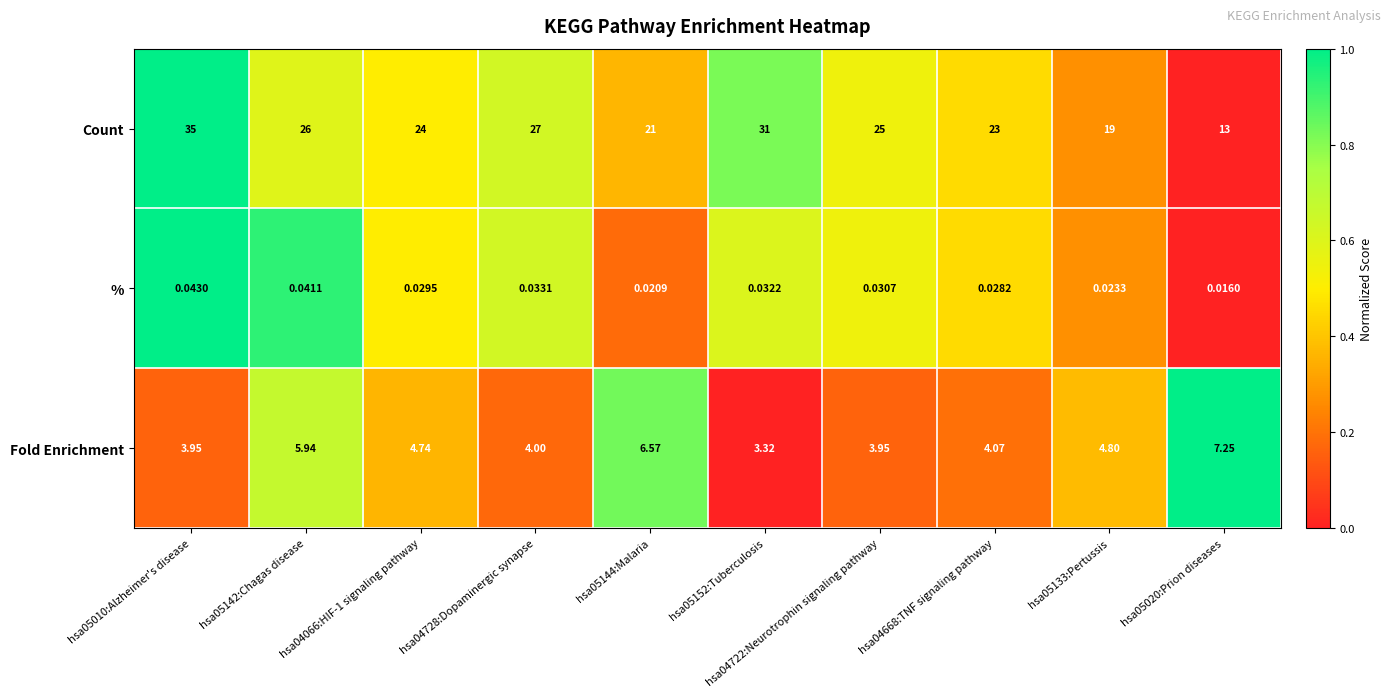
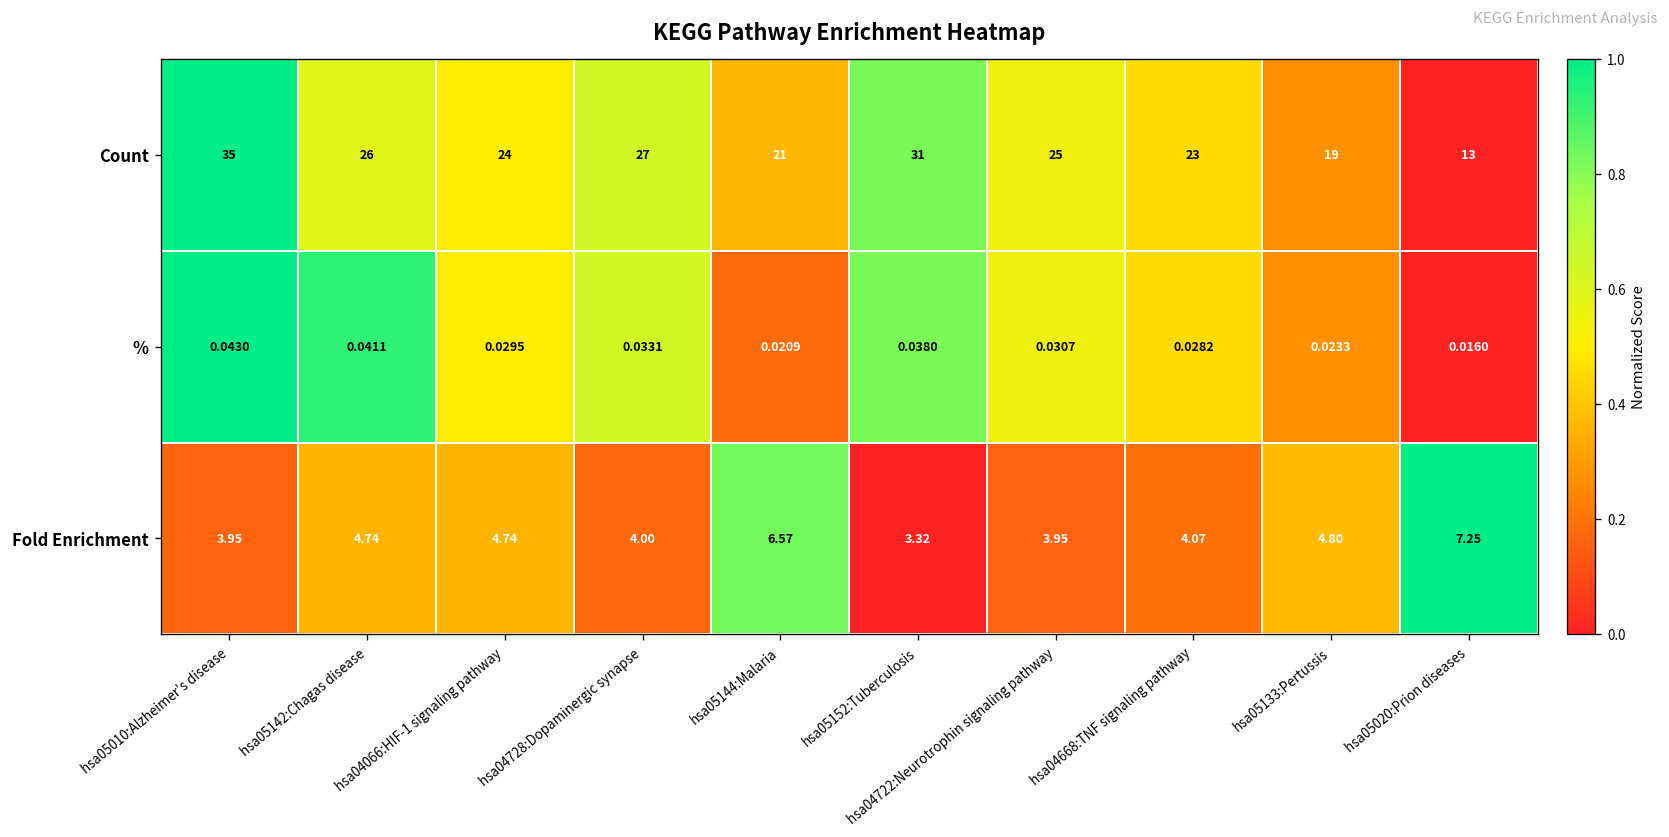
  {
    "Count": {
      "hsa05010:Alzheimer's disease": 35,
      "hsa05142:Chagas disease": 26,
      "hsa04066:HIF-1 signaling pathway": 24,
      "hsa04728:Dopaminergic synapse": 27,
      "hsa05144:Malaria": 21,
      "hsa05152:Tuberculosis": 31,
      "hsa04722:Neurotrophin signaling pathway": 25,
      "hsa04668:TNF signaling pathway": 23,
      "hsa05133:Pertussis": 19,
      "hsa05020:Prion diseases": 13
    },
    "%": {
      "hsa05010:Alzheimer's disease": 0.0430,
      "hsa05142:Chagas disease": 0.0411,
      "hsa04066:HIF-1 signaling pathway": 0.0295,
      "hsa04728:Dopaminergic synapse": 0.0331,
      "hsa05144:Malaria": 0.0209,
-     "hsa05152:Tuberculosis": 0.0322,
+     "hsa05152:Tuberculosis": 0.0380,
      "hsa04722:Neurotrophin signaling pathway": 0.0307,
      "hsa04668:TNF signaling pathway": 0.0282,
      "hsa05133:Pertussis": 0.0233,
      "hsa05020:Prion diseases": 0.0160
    },
    "Fold Enrichment": {
      "hsa05010:Alzheimer's disease": 3.95,
-     "hsa05142:Chagas disease": 5.94,
+     "hsa05142:Chagas disease": 4.74,
      "hsa04066:HIF-1 signaling pathway": 4.74,
      "hsa04728:Dopaminergic synapse": 4.00,
      "hsa05144:Malaria": 6.57,
      "hsa05152:Tuberculosis": 3.32,
      "hsa04722:Neurotrophin signaling pathway": 3.95,
      "hsa04668:TNF signaling pathway": 4.07,
      "hsa05133:Pertussis": 4.80,
      "hsa05020:Prion diseases": 7.25
    }
  }
